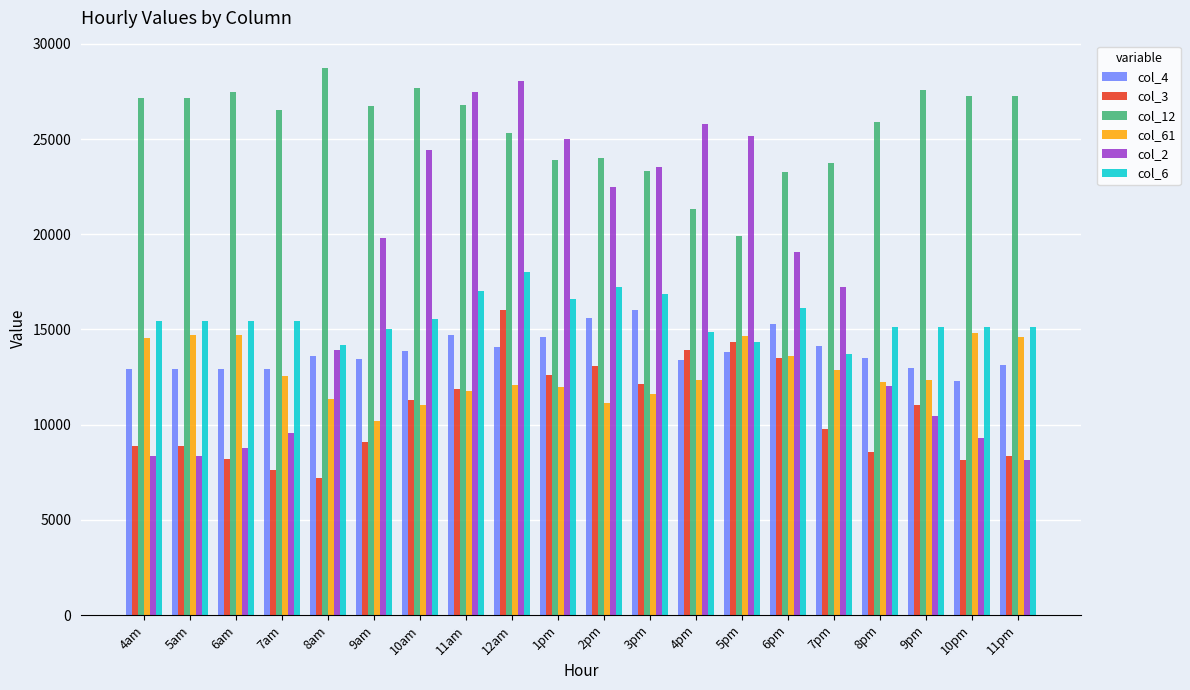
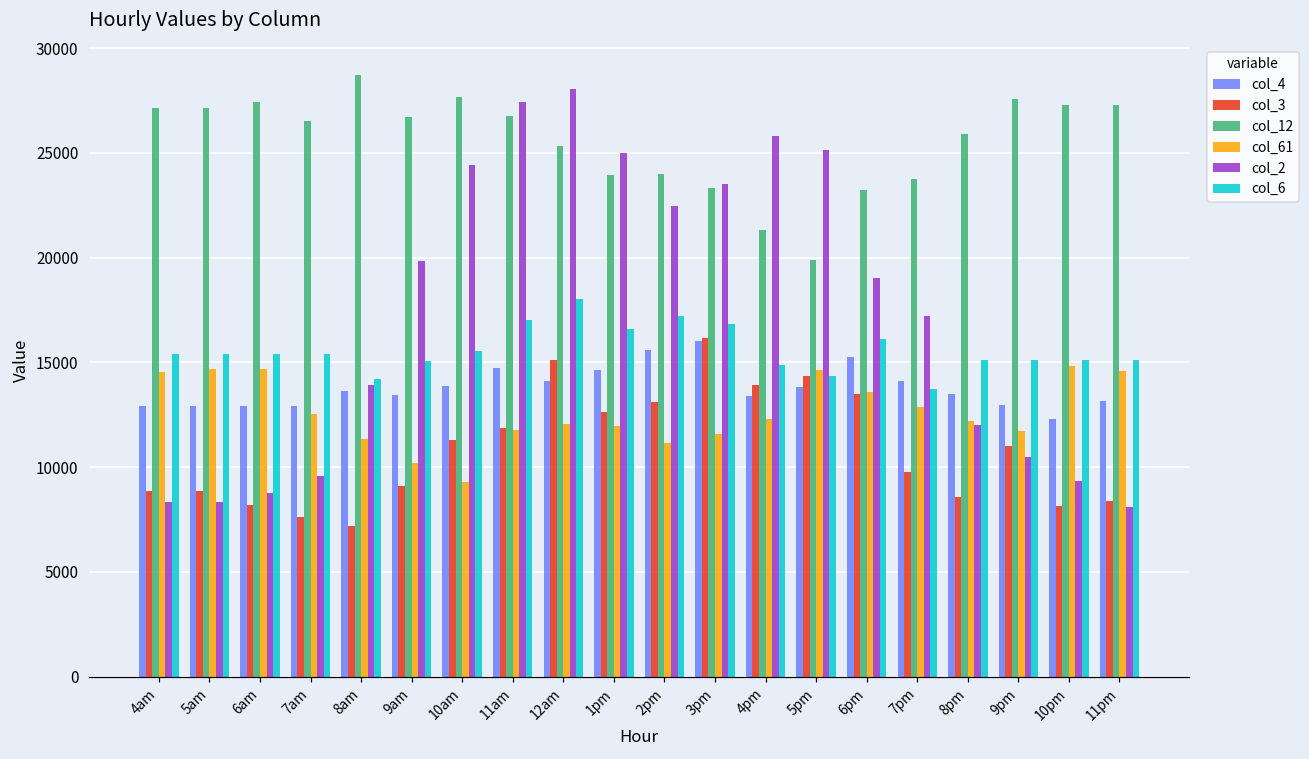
  {
    "col_4": {
      "4am": 12900,
      "5am": 12900,
      "6am": 12900,
      "7am": 12900,
      "8am": 13600,
      "9am": 13400,
      "10am": 13900,
      "11am": 14700,
      "12am": 14100,
      "1pm": 14600,
      "2pm": 15600,
      "3pm": 16000,
      "4pm": 13400,
      "5pm": 13800,
      "6pm": 15300,
      "7pm": 14100,
      "8pm": 13500,
      "9pm": 13000,
      "10pm": 12300,
      "11pm": 13100
    },
    "col_3": {
      "4am": 8900,
      "5am": 8900,
      "6am": 8200,
      "7am": 7600,
      "8am": 7200,
      "9am": 9100,
      "10am": 11300,
      "11am": 11900,
-     "12am": 16000,
+     "12am": 15100,
      "1pm": 12600,
      "2pm": 13100,
-     "3pm": 12100,
+     "3pm": 16200,
      "4pm": 13900,
      "5pm": 14400,
      "6pm": 13500,
      "7pm": 9800,
      "8pm": 8600,
      "9pm": 11000,
      "10pm": 8100,
      "11pm": 8400
    },
    "col_12": {
      "4am": 27100,
      "5am": 27100,
      "6am": 27500,
      "7am": 26500,
      "8am": 28700,
      "9am": 26700,
      "10am": 27700,
      "11am": 26800,
      "12am": 25300,
      "1pm": 23900,
      "2pm": 24000,
      "3pm": 23300,
      "4pm": 21300,
      "5pm": 19900,
      "6pm": 23200,
      "7pm": 23800,
      "8pm": 25900,
      "9pm": 27600,
      "10pm": 27300,
      "11pm": 27300
    },
    "col_61": {
      "4am": 14500,
      "5am": 14700,
      "6am": 14700,
      "7am": 12500,
      "8am": 11400,
      "9am": 10200,
-     "10am": 11000,
+     "10am": 9300,
      "11am": 11800,
      "12am": 12100,
      "1pm": 12000,
      "2pm": 11200,
      "3pm": 11600,
      "4pm": 12300,
      "5pm": 14600,
      "6pm": 13600,
      "7pm": 12900,
      "8pm": 12200,
-     "9pm": 12300,
+     "9pm": 11700,
      "10pm": 14800,
      "11pm": 14600
    },
    "col_2": {
      "4am": 8300,
      "5am": 8300,
      "6am": 8800,
      "7am": 9600,
      "8am": 13900,
      "9am": 19800,
      "10am": 24400,
      "11am": 27400,
      "12am": 28100,
      "1pm": 25000,
      "2pm": 22500,
      "3pm": 23500,
      "4pm": 25800,
      "5pm": 25200,
      "6pm": 19000,
      "7pm": 17200,
      "8pm": 12000,
      "9pm": 10500,
      "10pm": 9300,
      "11pm": 8100
    },
    "col_6": {
      "4am": 15400,
      "5am": 15400,
      "6am": 15400,
      "7am": 15400,
      "8am": 14200,
      "9am": 15000,
      "10am": 15500,
      "11am": 17000,
      "12am": 18000,
      "1pm": 16600,
      "2pm": 17200,
      "3pm": 16800,
      "4pm": 14900,
      "5pm": 14400,
      "6pm": 16100,
      "7pm": 13700,
      "8pm": 15100,
      "9pm": 15100,
      "10pm": 15100,
      "11pm": 15100
    }
  }
